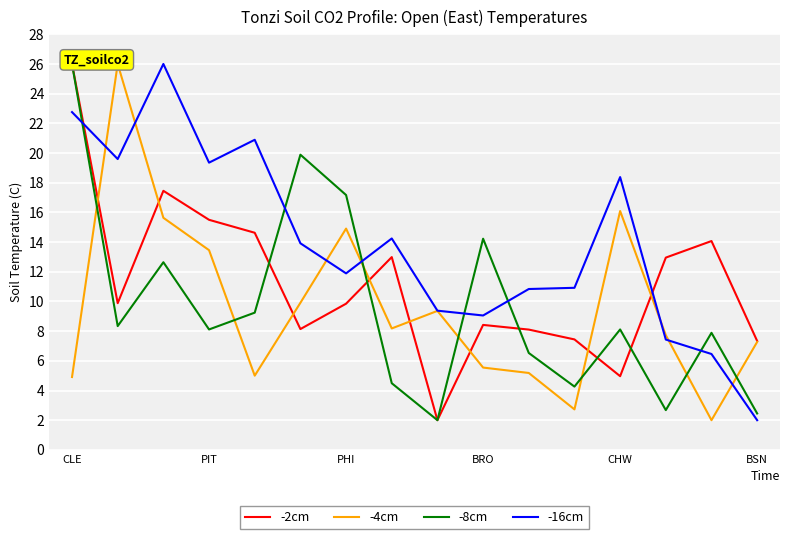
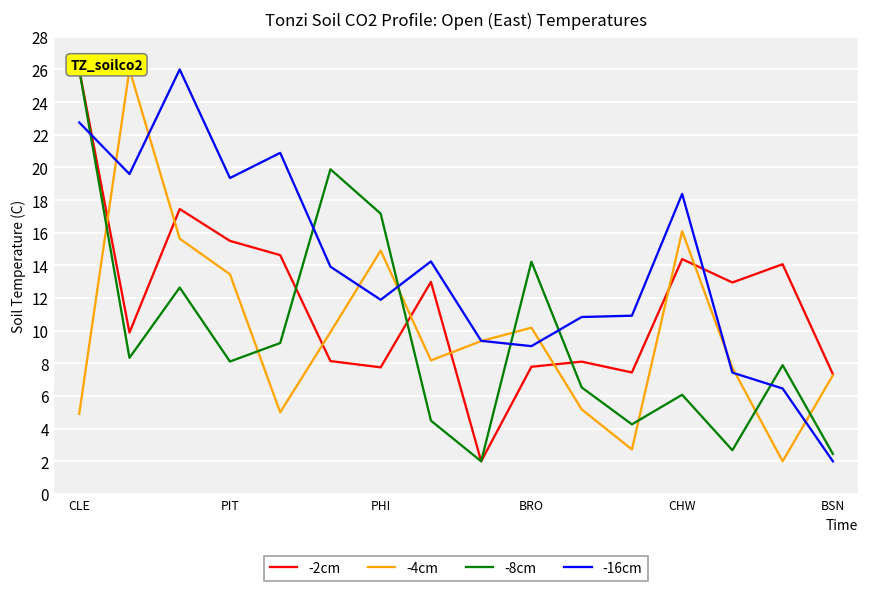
  {
    "-2cm": {
      "PIT": 15.5,
-     "PHI": 9.8,
-     "BRO": 8.4,
-     "CHW": 5.0
+     "PHI": 7.8,
+     "BRO": 7.8,
+     "CHW": 14.4
    },
    "-4cm": {
      "CLE": 4.9,
      "PIT": 13.5,
      "PHI": 14.9,
-     "BRO": 5.5,
+     "BRO": 10.2,
      "CHW": 16.1
    },
    "-8cm": {
      "PIT": 8.1,
      "PHI": 17.2,
      "BRO": 14.2,
-     "CHW": 8.1,
+     "CHW": 6.1,
      "BSN": 2.5
    },
    "-16cm": {
      "CLE": 22.8,
      "PIT": 19.4,
      "PHI": 11.9,
      "BRO": 9.1,
      "CHW": 18.4,
      "BSN": 2.0
    }
  }
